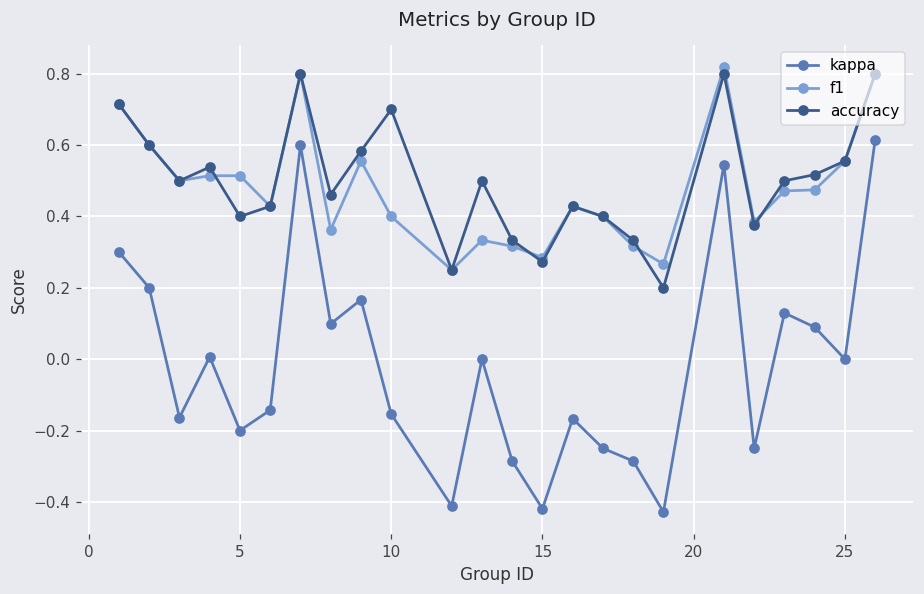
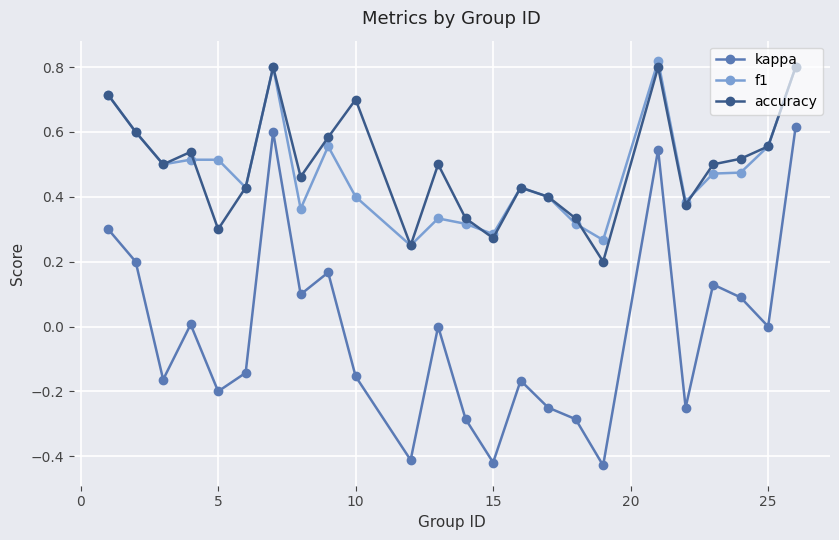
  {
    "accuracy": {
-     "5": 0.4,
+     "5": 0.3,
      "10": 0.7,
      "15": 0.27
    }
  }
